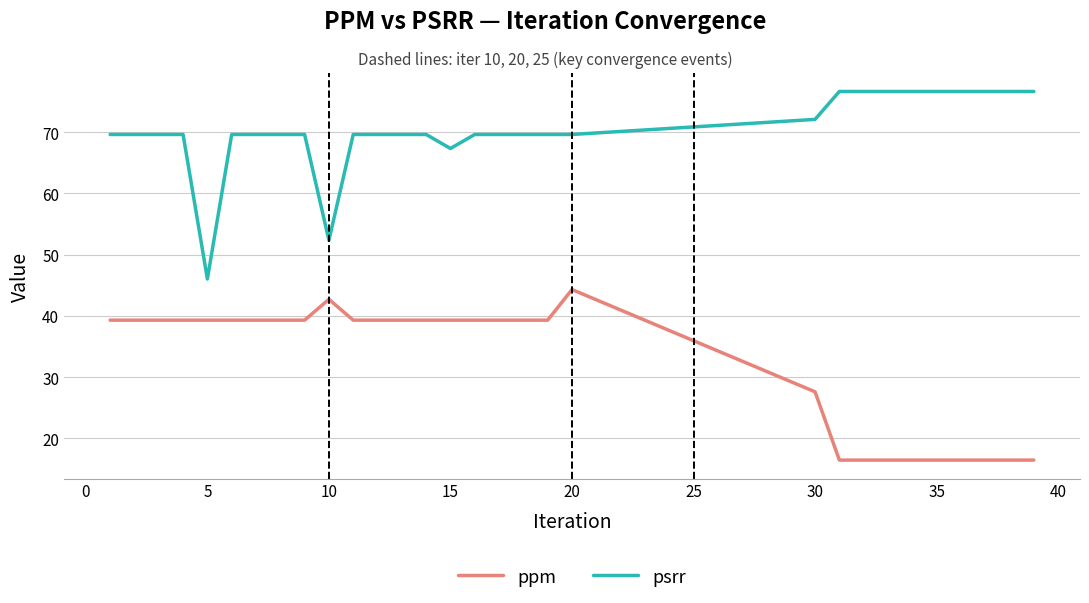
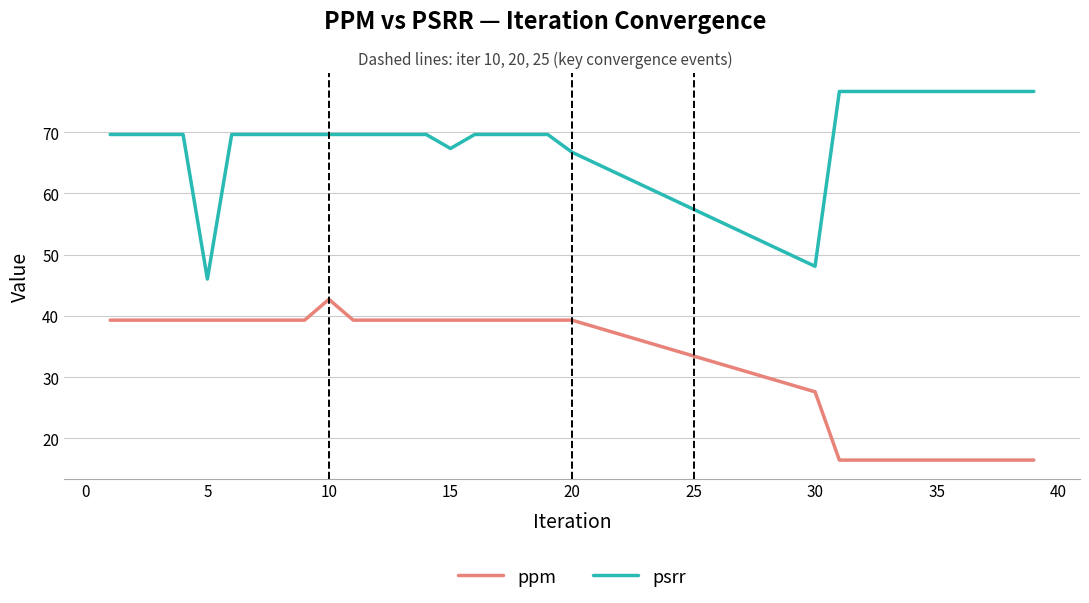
  {
    "ppm": {
      "5": 39,
      "10": 43,
      "15": 39,
-     "20": 44,
+     "20": 39,
      "30": 28,
      "35": 16
    },
    "psrr": {
      "5": 46,
-     "10": 52,
+     "10": 70,
      "15": 67,
-     "20": 70,
-     "30": 72,
+     "20": 67,
+     "30": 48,
      "35": 77
    }
  }
